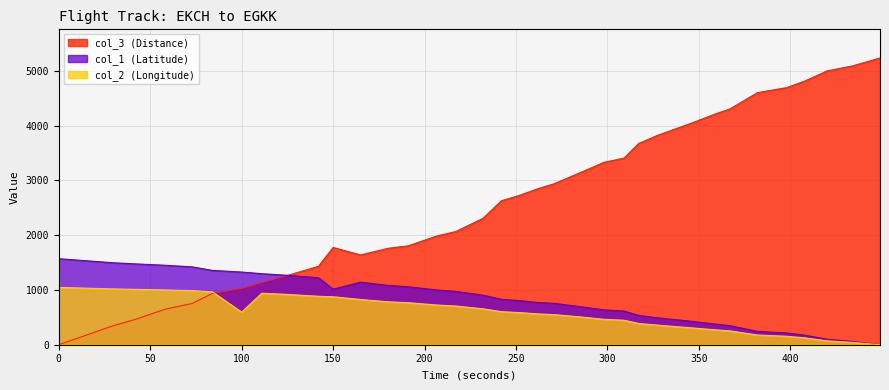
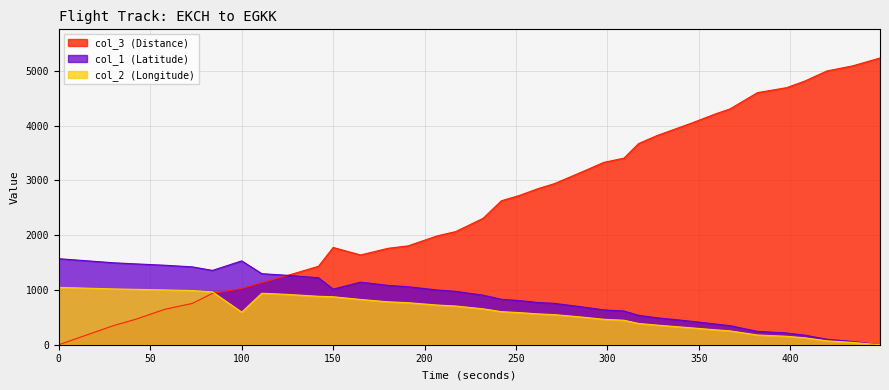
  {
    "col_3 (Distance)": {
      "0": 0,
      "100": 1000,
      "150": 1800
    },
    "col_1 (Latitude)": {
      "0": 1600,
-     "100": 1300,
+     "100": 1500,
      "150": 1000
    },
    "col_2 (Longitude)": {
      "0": 1000,
      "100": 600,
      "150": 900
    }
  }
